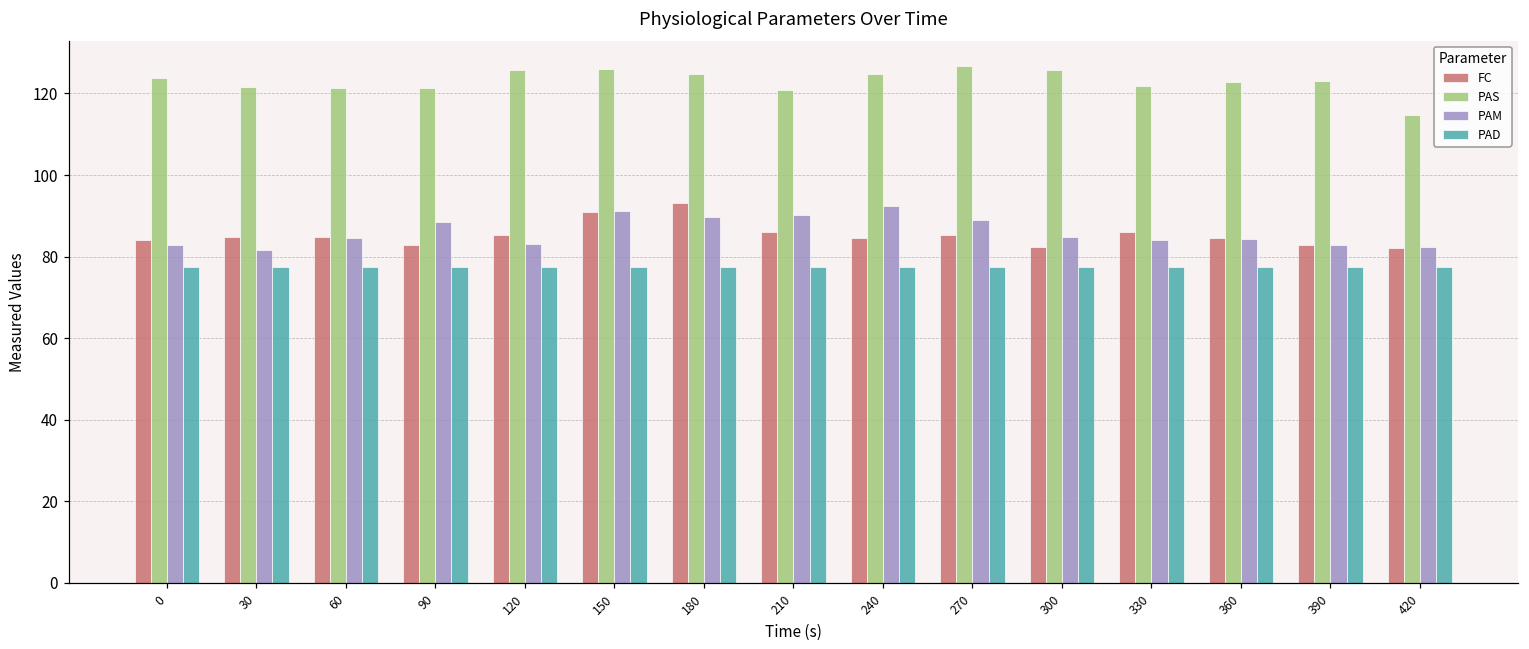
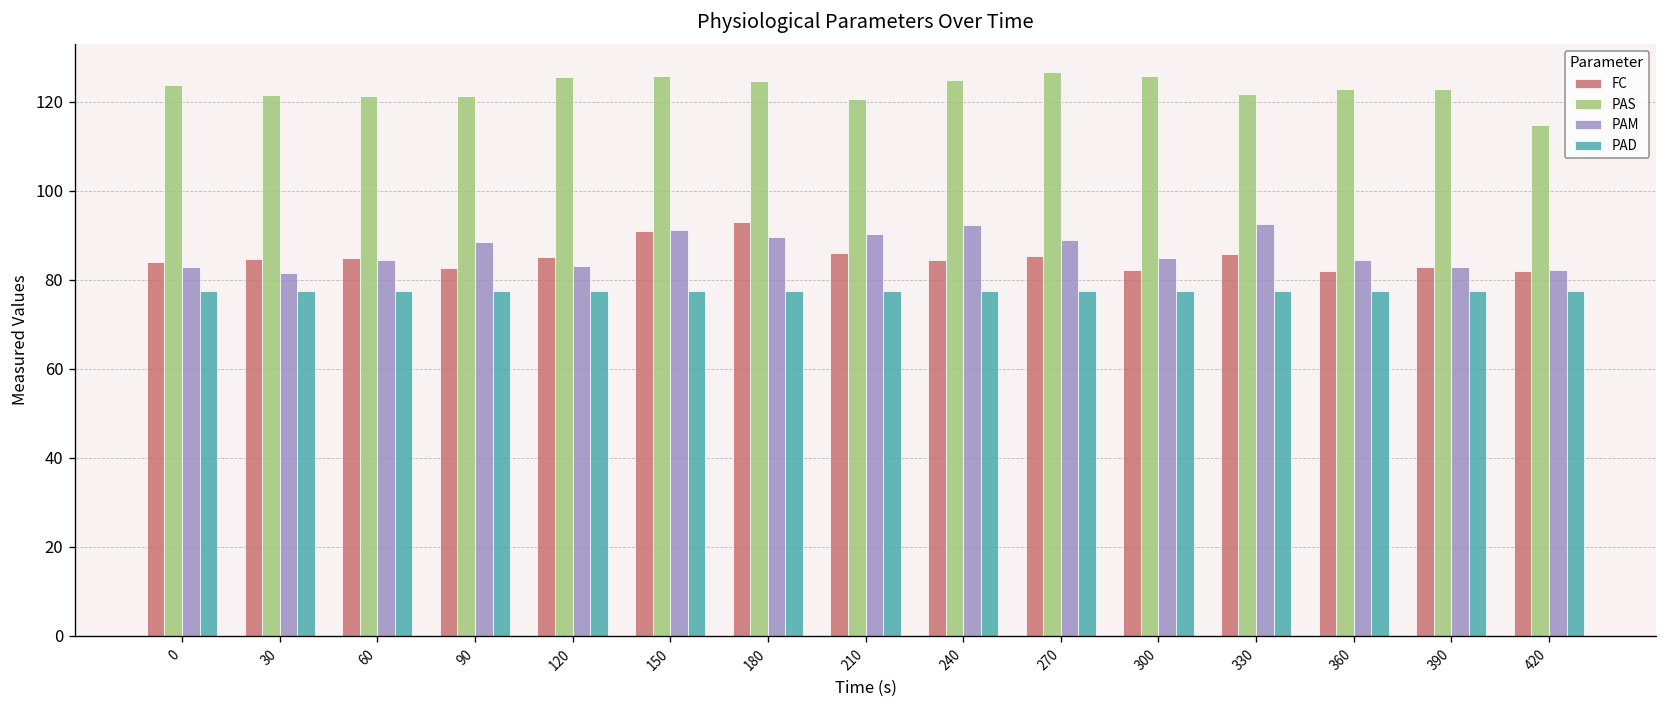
  {
    "FC": {
      "0": 84,
      "30": 85,
      "60": 85,
      "90": 83,
      "120": 85,
      "150": 91,
      "180": 93,
      "210": 86,
      "240": 84,
      "270": 85,
      "300": 82,
      "330": 86,
-     "360": 84,
+     "360": 82,
      "390": 83,
      "420": 82
    },
    "PAS": {
      "0": 124,
      "30": 121,
      "60": 121,
      "90": 121,
      "120": 126,
      "150": 126,
      "180": 125,
      "210": 121,
      "240": 125,
      "270": 127,
      "300": 126,
      "330": 122,
      "360": 123,
      "390": 123,
      "420": 115
    },
    "PAM": {
      "0": 83,
      "30": 82,
      "60": 85,
      "90": 89,
      "120": 83,
      "150": 91,
      "180": 90,
      "210": 90,
      "240": 92,
      "270": 89,
      "300": 85,
-     "330": 84,
+     "330": 93,
      "360": 84,
      "390": 83,
      "420": 82
    },
    "PAD": {
      "0": 77,
      "30": 77,
      "60": 77,
      "90": 77,
      "120": 77,
      "150": 77,
      "180": 77,
      "210": 77,
      "240": 77,
      "270": 77,
      "300": 77,
      "330": 77,
      "360": 77,
      "390": 77,
      "420": 77
    }
  }
